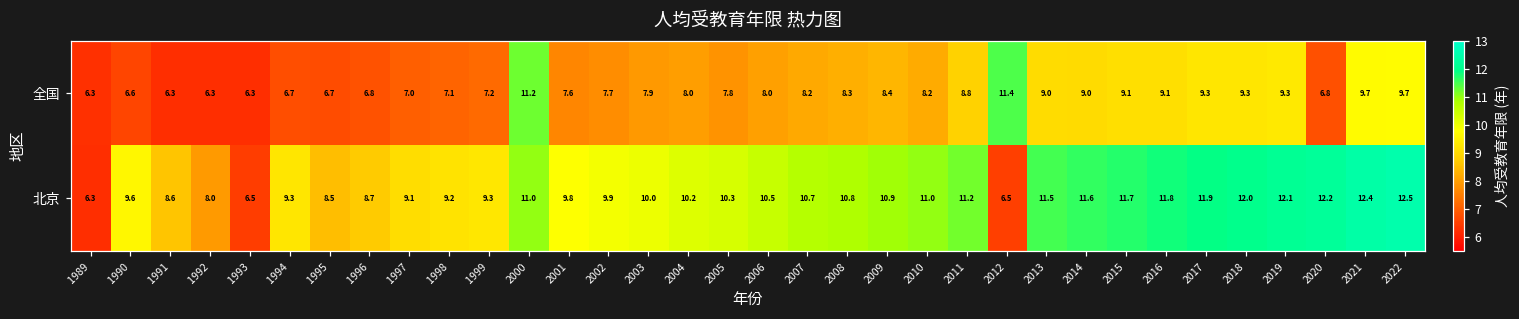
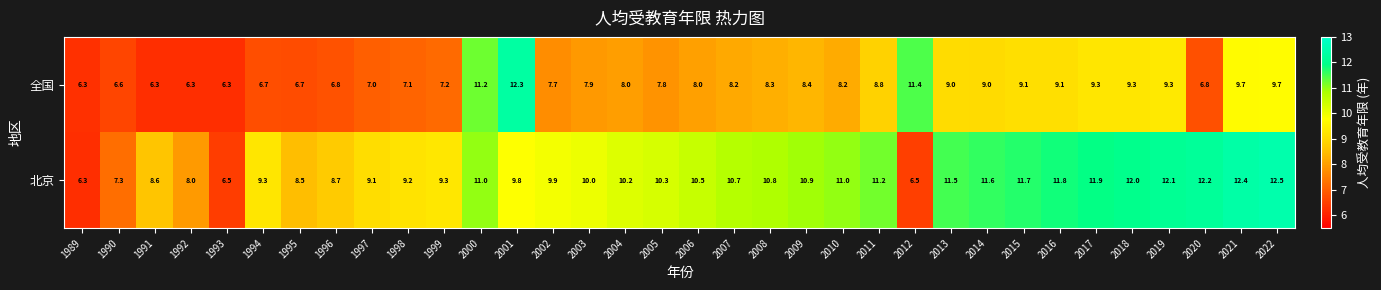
  {
    "全国": {
      "1989": 6.3,
      "1990": 6.6,
      "1991": 6.3,
      "1992": 6.3,
      "1993": 6.3,
      "1994": 6.7,
      "1995": 6.7,
      "1996": 6.8,
      "1997": 7.0,
      "1998": 7.1,
      "1999": 7.2,
      "2000": 11.2,
-     "2001": 7.6,
+     "2001": 12.3,
      "2002": 7.7,
      "2003": 7.9,
      "2004": 8.0,
      "2005": 7.8,
      "2006": 8.0,
      "2007": 8.2,
      "2008": 8.3,
      "2009": 8.4,
      "2010": 8.2,
      "2011": 8.8,
      "2012": 11.4,
      "2013": 9.0,
      "2014": 9.0,
      "2015": 9.1,
      "2016": 9.1,
      "2017": 9.3,
      "2018": 9.3,
      "2019": 9.3,
      "2020": 6.8,
      "2021": 9.7,
      "2022": 9.7
    },
    "北京": {
      "1989": 6.3,
-     "1990": 9.6,
+     "1990": 7.3,
      "1991": 8.6,
      "1992": 8.0,
      "1993": 6.5,
      "1994": 9.3,
      "1995": 8.5,
      "1996": 8.7,
      "1997": 9.1,
      "1998": 9.2,
      "1999": 9.3,
      "2000": 11.0,
      "2001": 9.8,
      "2002": 9.9,
      "2003": 10.0,
      "2004": 10.2,
      "2005": 10.3,
      "2006": 10.5,
      "2007": 10.7,
      "2008": 10.8,
      "2009": 10.9,
      "2010": 11.0,
      "2011": 11.2,
      "2012": 6.5,
      "2013": 11.5,
      "2014": 11.6,
      "2015": 11.7,
      "2016": 11.8,
      "2017": 11.9,
      "2018": 12.0,
      "2019": 12.1,
      "2020": 12.2,
      "2021": 12.4,
      "2022": 12.5
    }
  }
